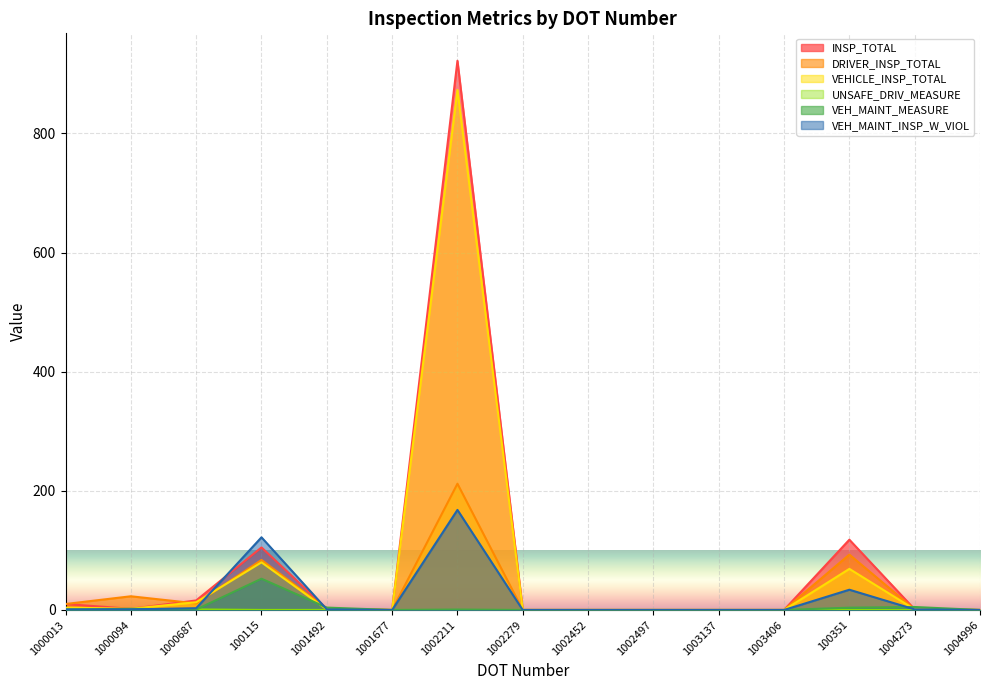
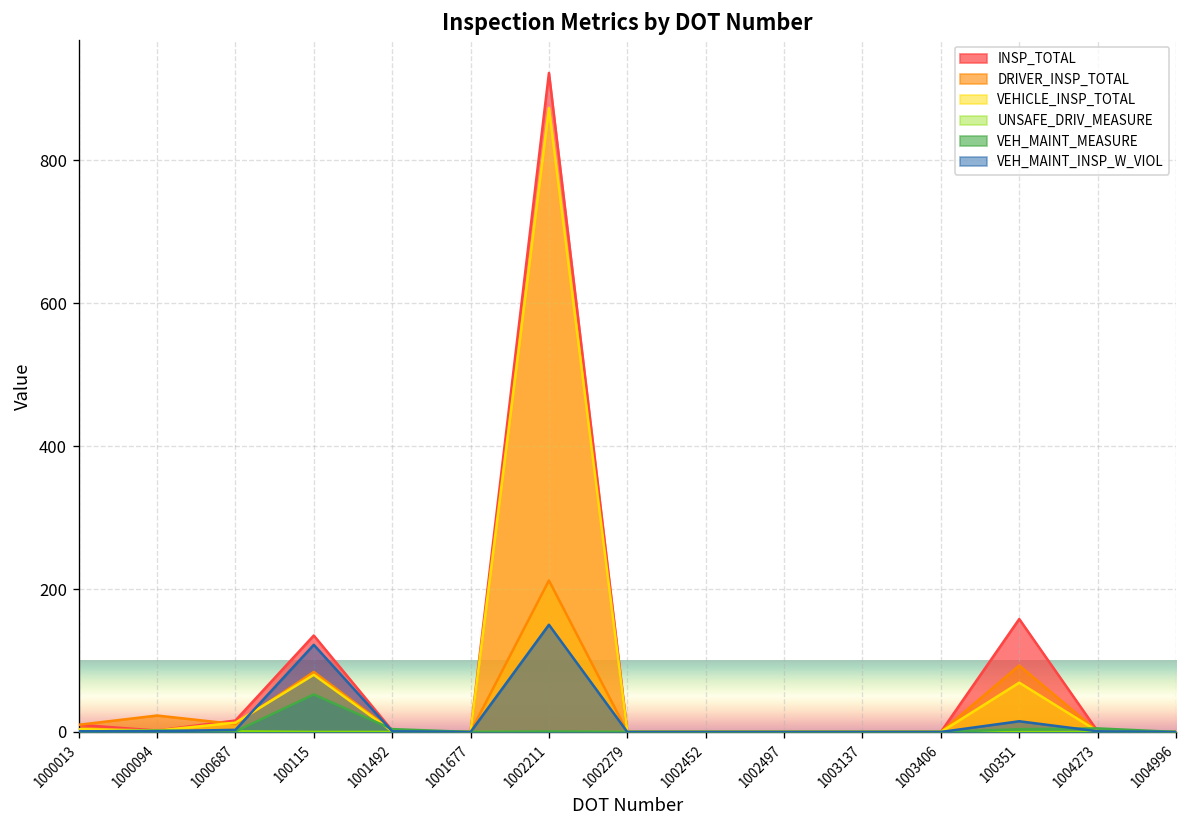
  {
    "INSP_TOTAL": {
-     "100115": 110,
+     "100115": 140,
      "1002211": 920,
-     "100351": 120
+     "100351": 160
    },
    "DRIVER_INSP_TOTAL": {
      "1000094": 20,
      "1002211": 210,
      "100351": 90
    },
    "VEHICLE_INSP_TOTAL": {
      "1002211": 870,
      "100351": 70
    },
    "UNSAFE_DRIV_MEASURE": {
      "100115": 0
    },
    "VEH_MAINT_MEASURE": {
      "100115": 50
    },
    "VEH_MAINT_INSP_W_VIOL": {
      "100115": 120,
-     "1002211": 170,
-     "100351": 30
+     "1002211": 150,
+     "100351": 20
    }
  }
